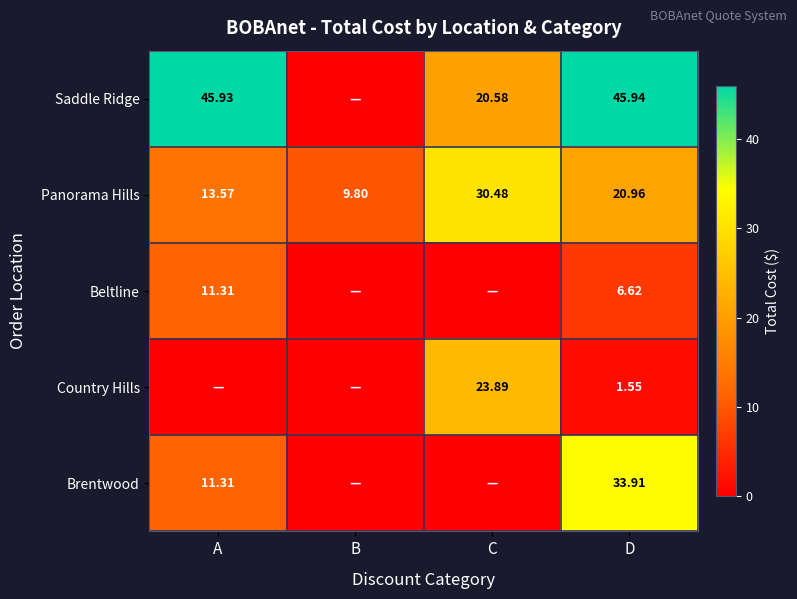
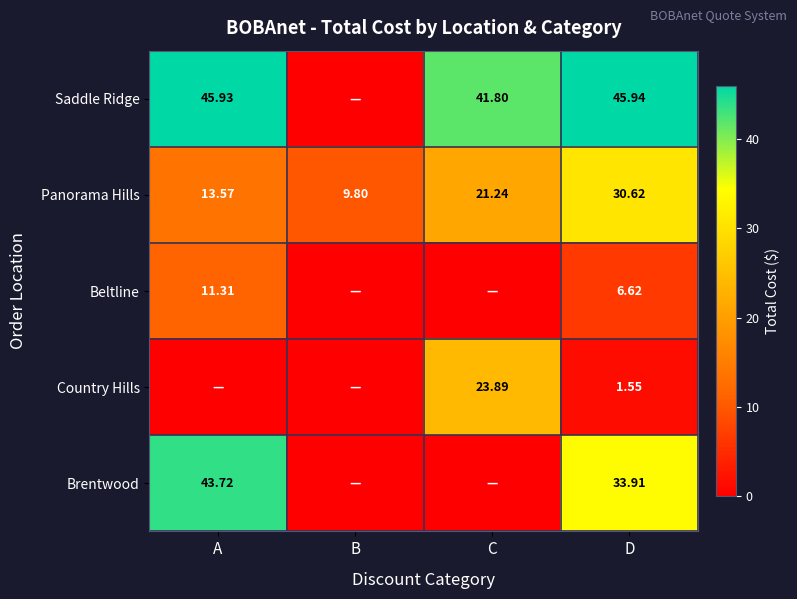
  {
    "Saddle Ridge": {
      "A": 45.93,
-     "C": 20.58,
+     "C": 41.80,
      "D": 45.94
    },
    "Panorama Hills": {
      "A": 13.57,
      "B": 9.80,
-     "C": 30.48,
-     "D": 20.96
+     "C": 21.24,
+     "D": 30.62
    },
    "Beltline": {
      "A": 11.31,
      "D": 6.62
    },
    "Country Hills": {
      "C": 23.89,
      "D": 1.55
    },
    "Brentwood": {
-     "A": 11.31,
+     "A": 43.72,
      "D": 33.91
    }
  }
